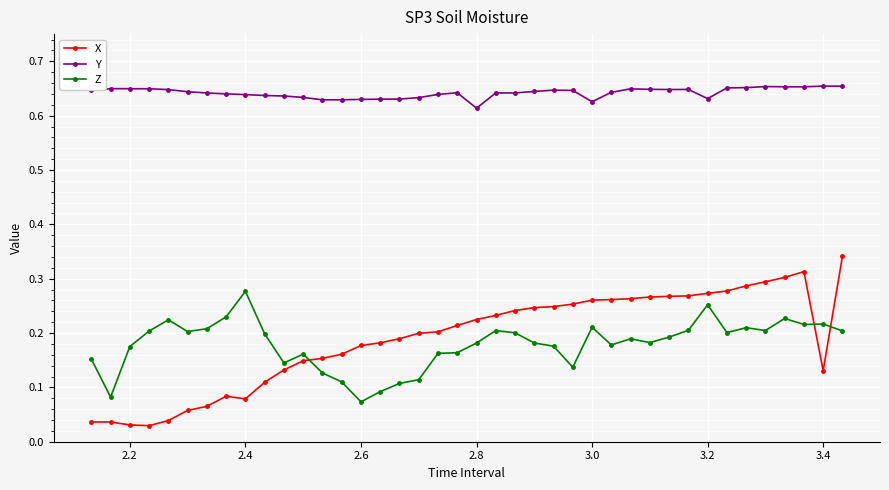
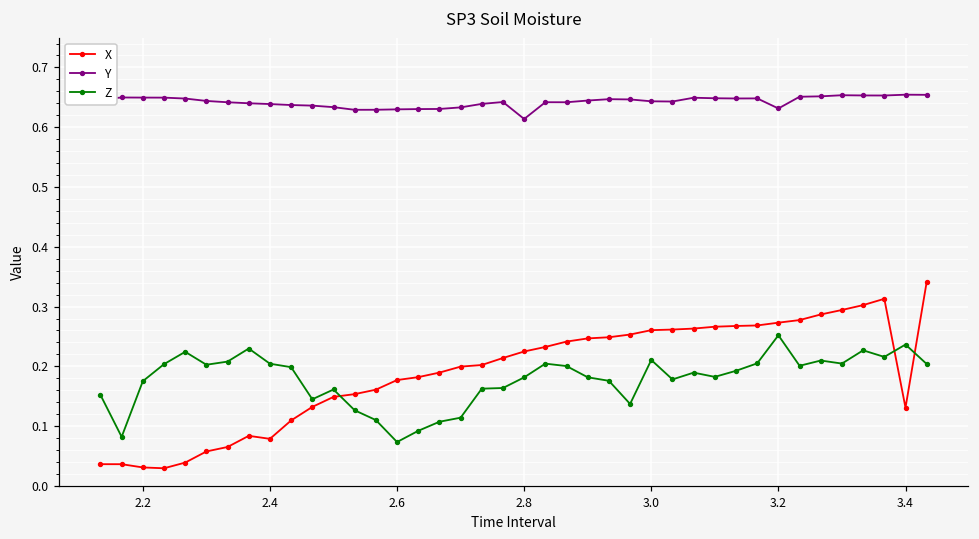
  {
    "X": {
      "2.2": 0.03,
      "2.4": 0.08,
      "2.6": 0.18,
      "2.8": 0.22,
      "3.0": 0.26,
      "3.2": 0.27,
      "3.4": 0.13
    },
    "Y": {
      "2.2": 0.65,
      "2.4": 0.64,
      "2.6": 0.63,
      "2.8": 0.61,
-     "3.0": 0.63,
+     "3.0": 0.64,
      "3.2": 0.63,
      "3.4": 0.65
    },
    "Z": {
      "2.2": 0.18,
-     "2.4": 0.28,
+     "2.4": 0.20,
      "2.6": 0.07,
      "2.8": 0.18,
      "3.0": 0.21,
      "3.2": 0.25,
-     "3.4": 0.22
+     "3.4": 0.24
    }
  }
